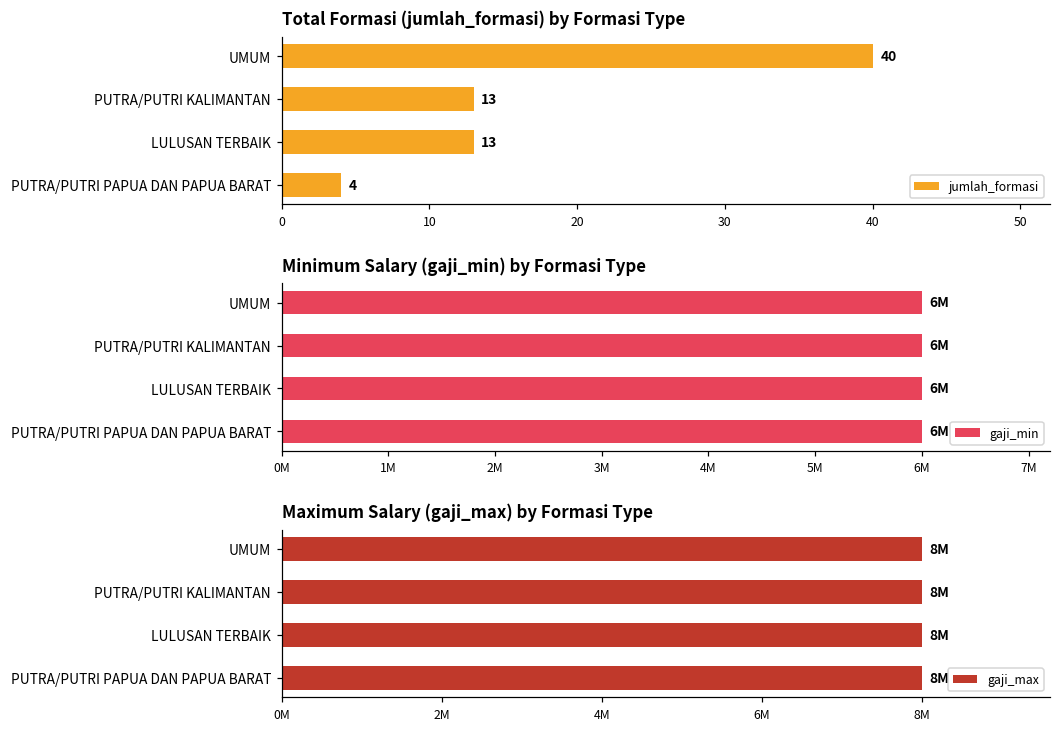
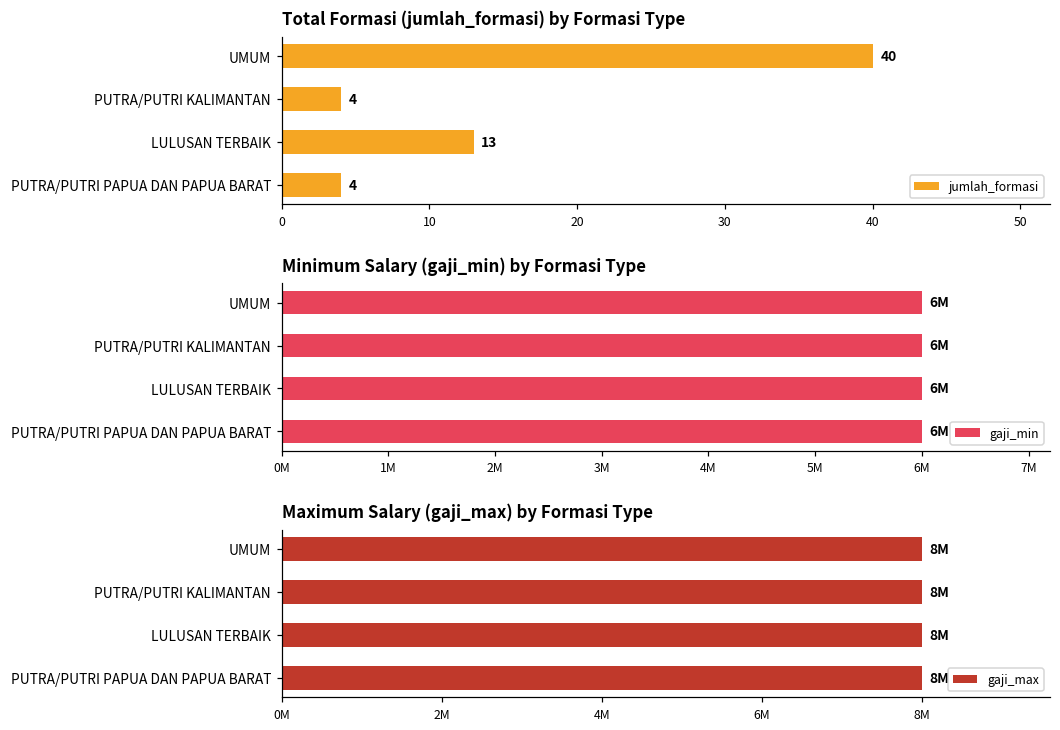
  {
    "Total Formasi (jumlah_formasi) by Formasi Type": {
      "UMUM": "40",
-     "PUTRA/PUTRI KALIMANTAN": "13",
+     "PUTRA/PUTRI KALIMANTAN": "4",
      "LULUSAN TERBAIK": "13",
      "PUTRA/PUTRI PAPUA DAN PAPUA BARAT": "4"
    },
    "Minimum Salary (gaji_min) by Formasi Type": {
      "UMUM": "6M",
      "PUTRA/PUTRI KALIMANTAN": "6M",
      "LULUSAN TERBAIK": "6M",
      "PUTRA/PUTRI PAPUA DAN PAPUA BARAT": "6M"
    },
    "Maximum Salary (gaji_max) by Formasi Type": {
      "UMUM": "8M",
      "PUTRA/PUTRI KALIMANTAN": "8M",
      "LULUSAN TERBAIK": "8M"
    }
  }
